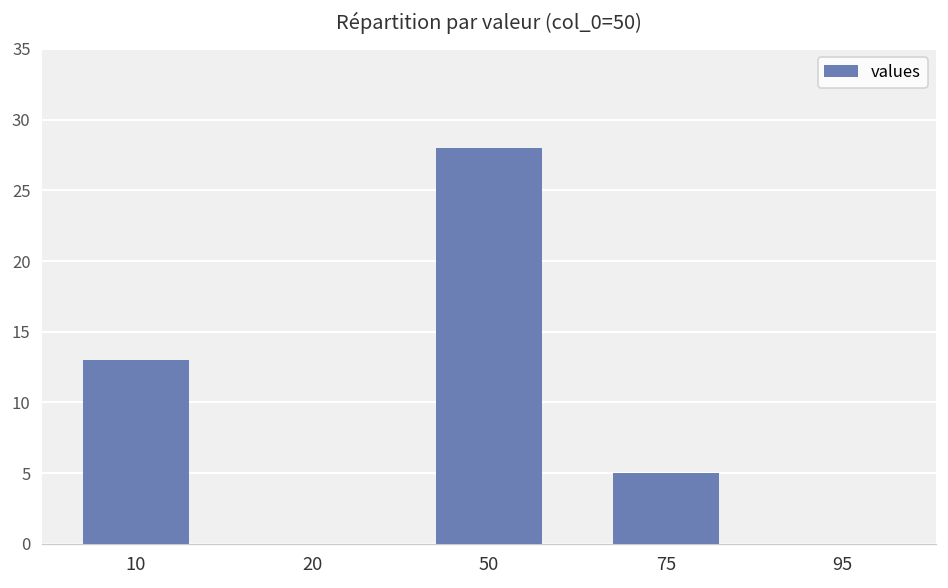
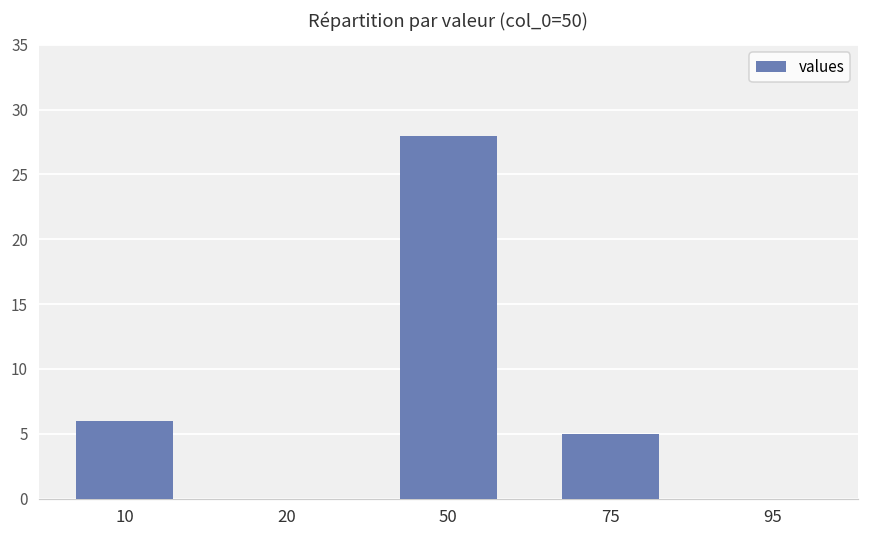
  {
-   "10": 13,
+   "10": 6,
    "20": 0,
    "50": 28,
    "75": 5,
    "95": 0
  }
